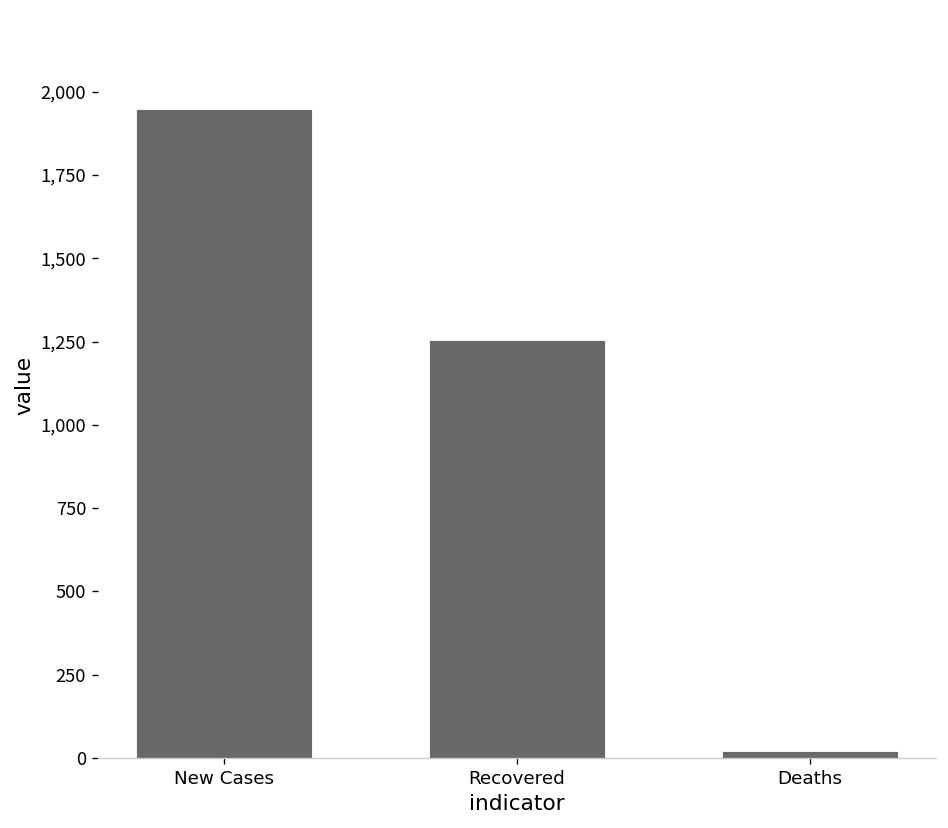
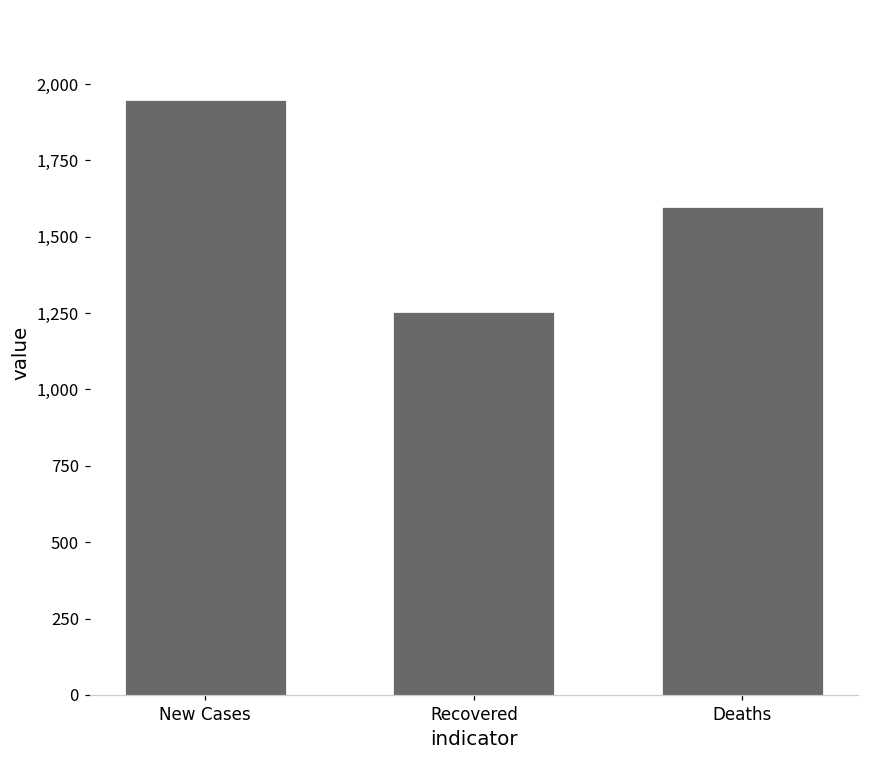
  {
    "New Cases": "1,950",
    "Recovered": "1,260",
-   "Deaths": "20"
+   "Deaths": "1,600"
  }
